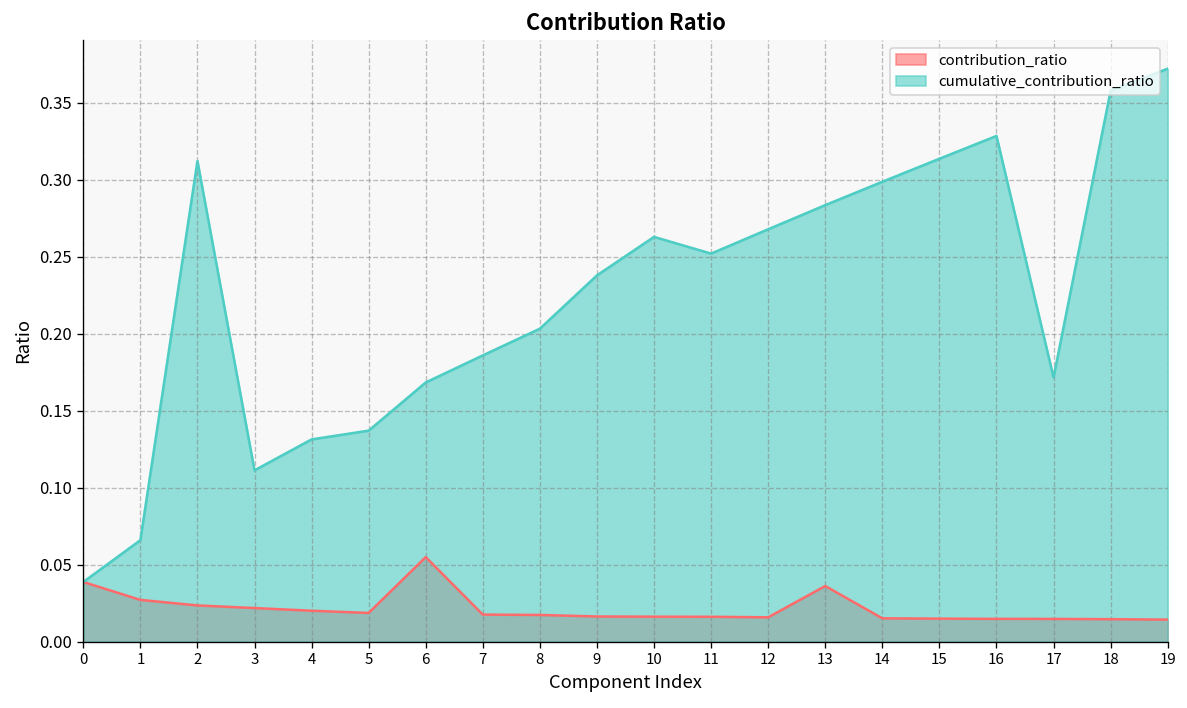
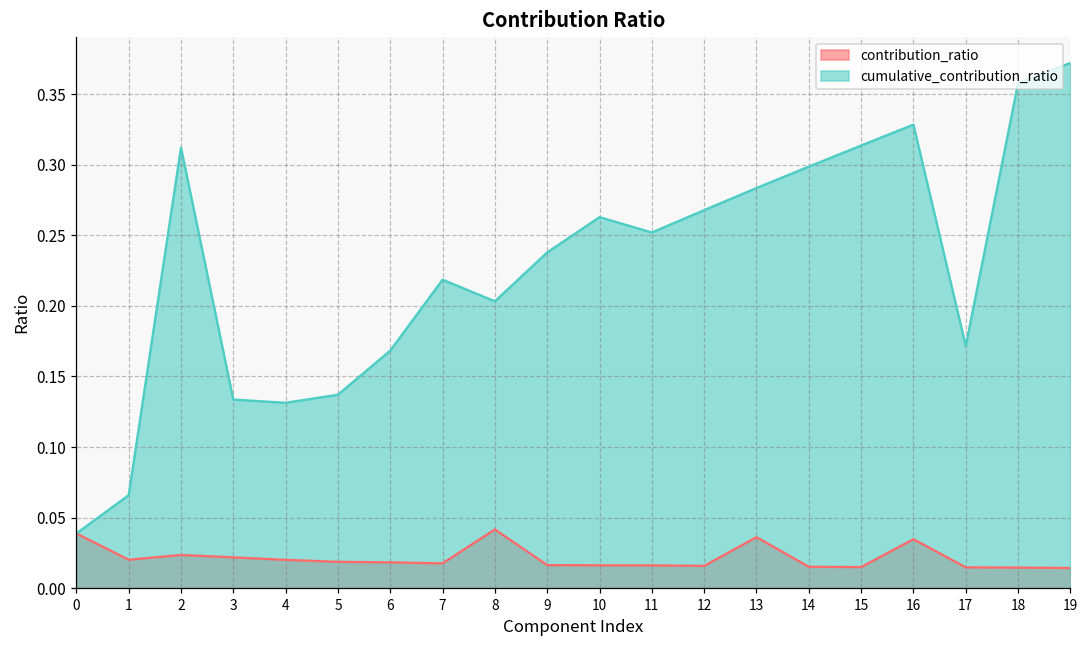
  {
    "contribution_ratio": {
-     "1": 0.027,
+     "1": 0.020,
      "2": 0.024,
      "3": 0.022,
      "4": 0.020,
      "5": 0.019,
-     "6": 0.055,
+     "6": 0.018,
      "7": 0.018,
-     "8": 0.017,
+     "8": 0.042,
      "9": 0.016,
      "10": 0.016,
      "11": 0.016,
      "12": 0.016,
      "13": 0.036,
      "14": 0.015,
      "15": 0.015,
-     "16": 0.015,
+     "16": 0.035,
      "17": 0.015,
      "18": 0.015,
      "19": 0.014
    },
    "cumulative_contribution_ratio": {
      "1": 0.066,
      "2": 0.312,
-     "3": 0.111,
+     "3": 0.134,
      "4": 0.131,
      "5": 0.137,
      "6": 0.168,
-     "7": 0.186,
+     "7": 0.219,
      "8": 0.203,
      "9": 0.238,
      "10": 0.263,
      "11": 0.252,
      "12": 0.268,
      "13": 0.283,
      "14": 0.299,
      "15": 0.314,
      "16": 0.328,
      "17": 0.172,
      "19": 0.372
    }
  }
